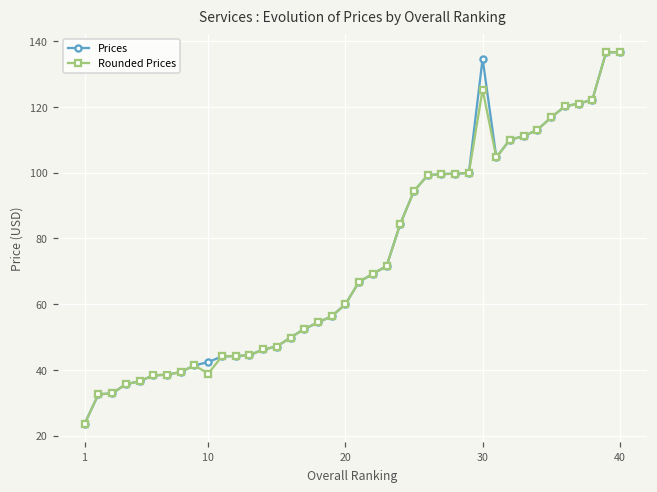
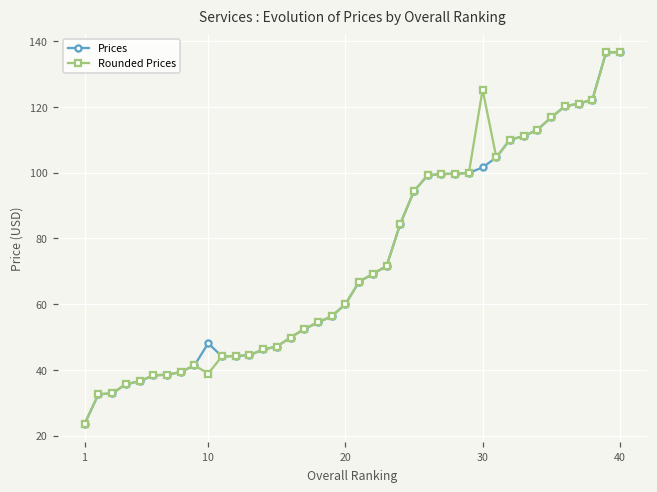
  {
    "Prices": {
-     "10": 42,
-     "30": 135
+     "10": 48,
+     "30": 102
    },
    "Rounded Prices": {
      "10": 39,
      "30": 125
    }
  }
